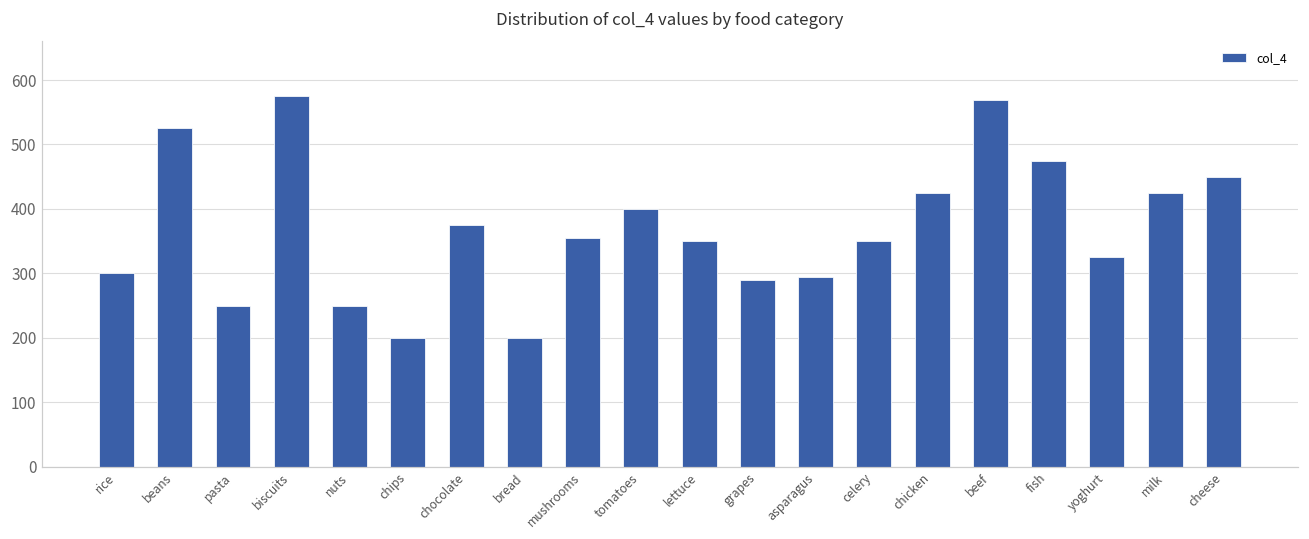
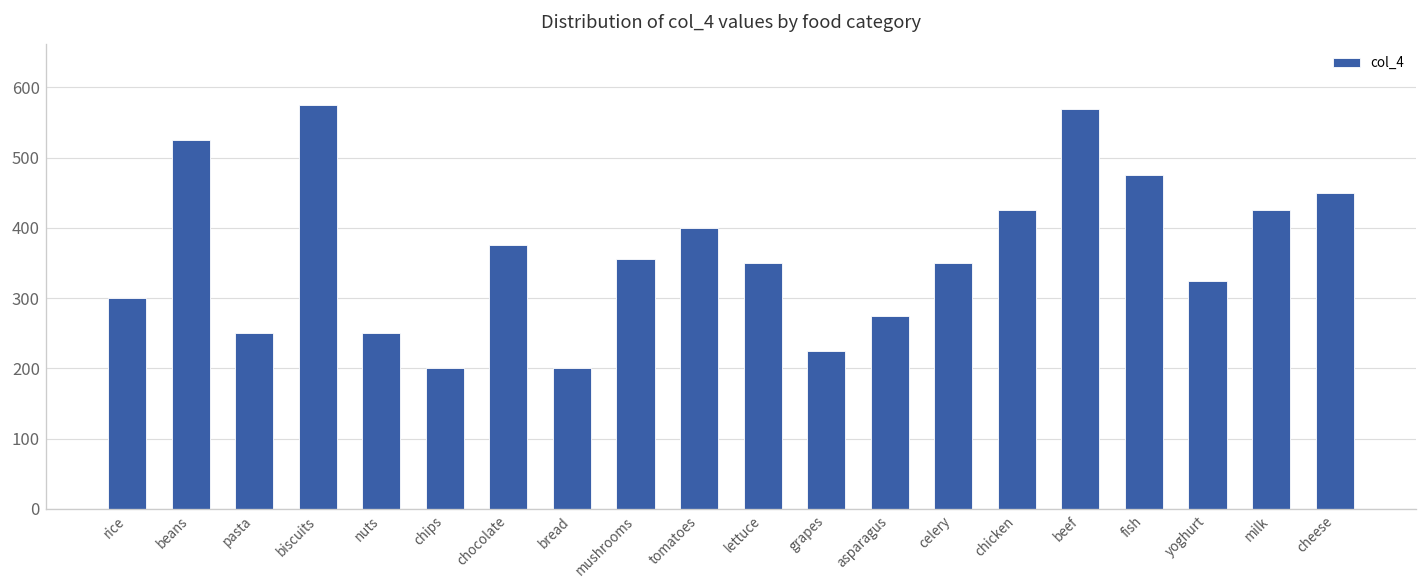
  {
    "rice": 300,
    "beans": 530,
    "pasta": 250,
    "biscuits": 580,
    "nuts": 250,
    "chips": 200,
    "chocolate": 380,
    "bread": 200,
    "mushrooms": 360,
    "tomatoes": 400,
    "lettuce": 350,
-   "grapes": 290,
-   "asparagus": 300,
+   "grapes": 230,
+   "asparagus": 280,
    "celery": 350,
    "chicken": 430,
    "beef": 570,
    "fish": 480,
    "yoghurt": 330,
    "milk": 430,
    "cheese": 450
  }
